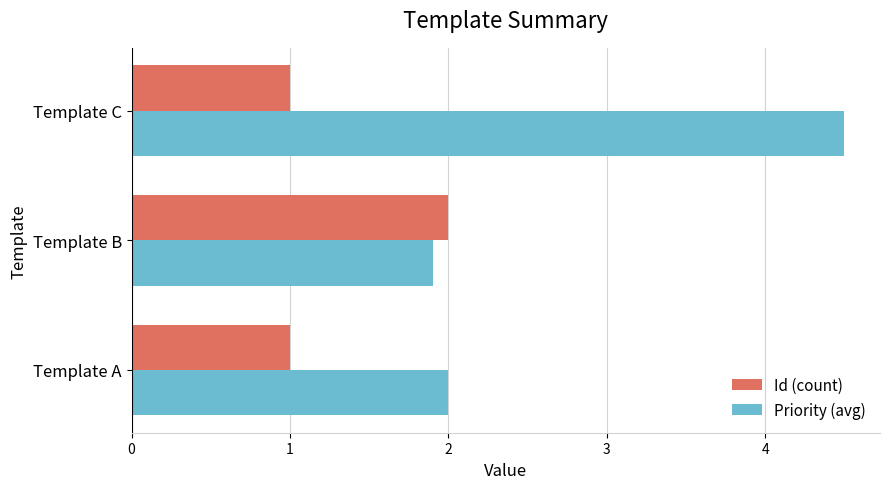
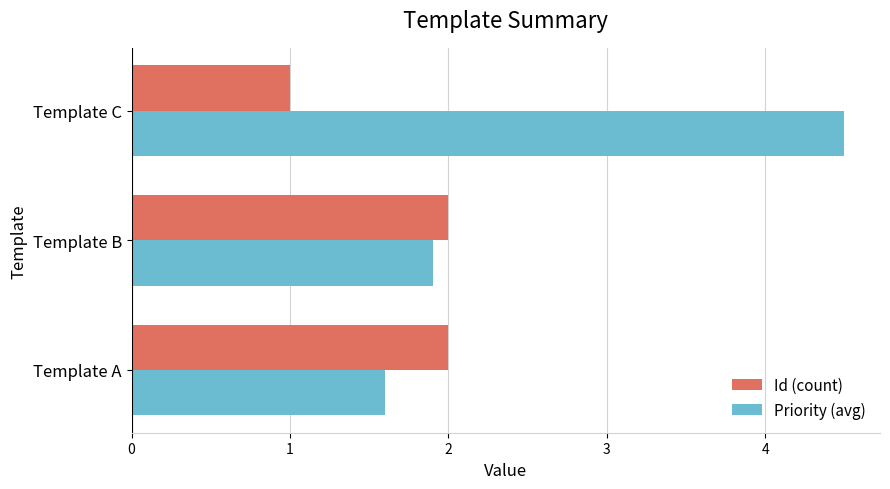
  {
    "Id (count)": {
      "Template C": 1,
      "Template B": 2,
-     "Template A": 1
+     "Template A": 2
    },
    "Priority (avg)": {
      "Template C": 4.5,
      "Template B": 1.9,
-     "Template A": 2.0
+     "Template A": 1.6
    }
  }
